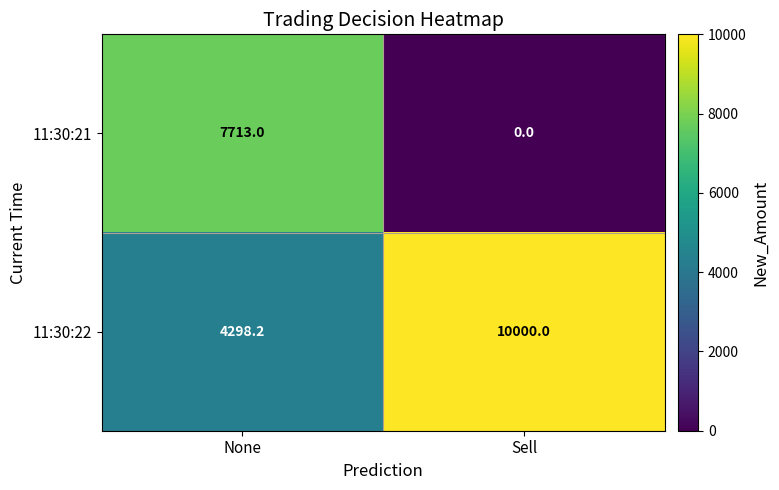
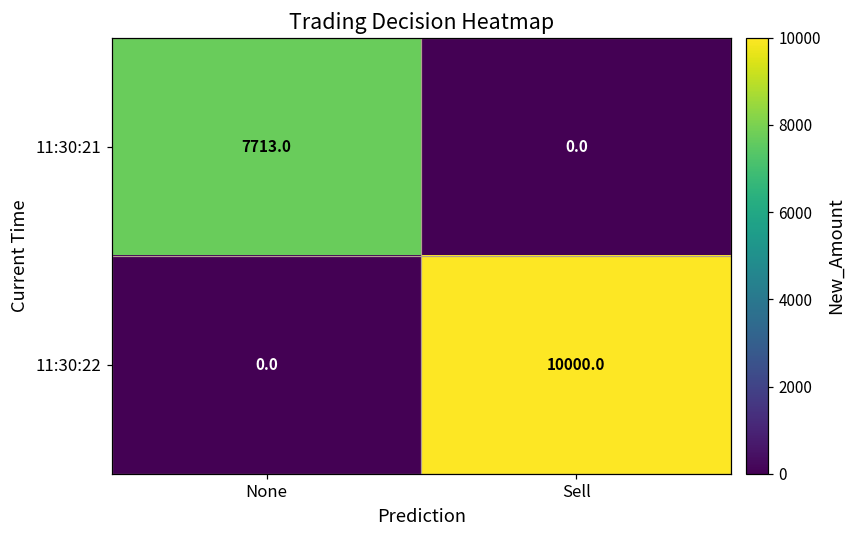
  {
    "11:30:21": {
      "None": 7713.0,
      "Sell": 0.0
    },
    "11:30:22": {
-     "None": 4298.2,
+     "None": 0.0,
      "Sell": 10000.0
    }
  }
